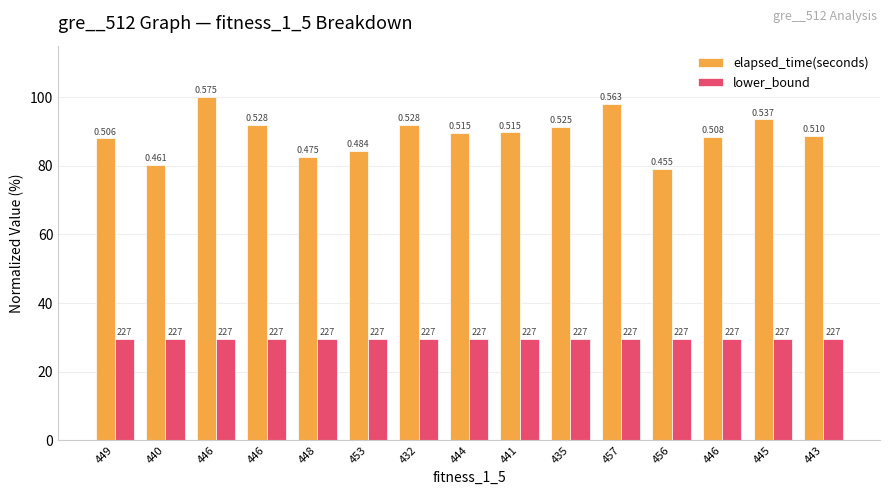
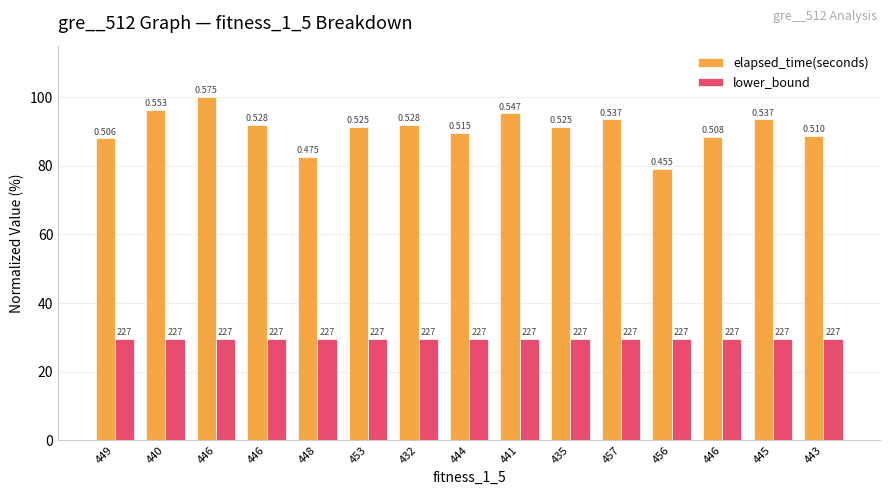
  {
    "elapsed_time(seconds)": {
-     "440": 0.461,
-     "453": 0.484,
-     "441": 0.515,
-     "457": 0.563
+     "440": 0.553,
+     "453": 0.525,
+     "441": 0.547,
+     "457": 0.537
    }
  }
